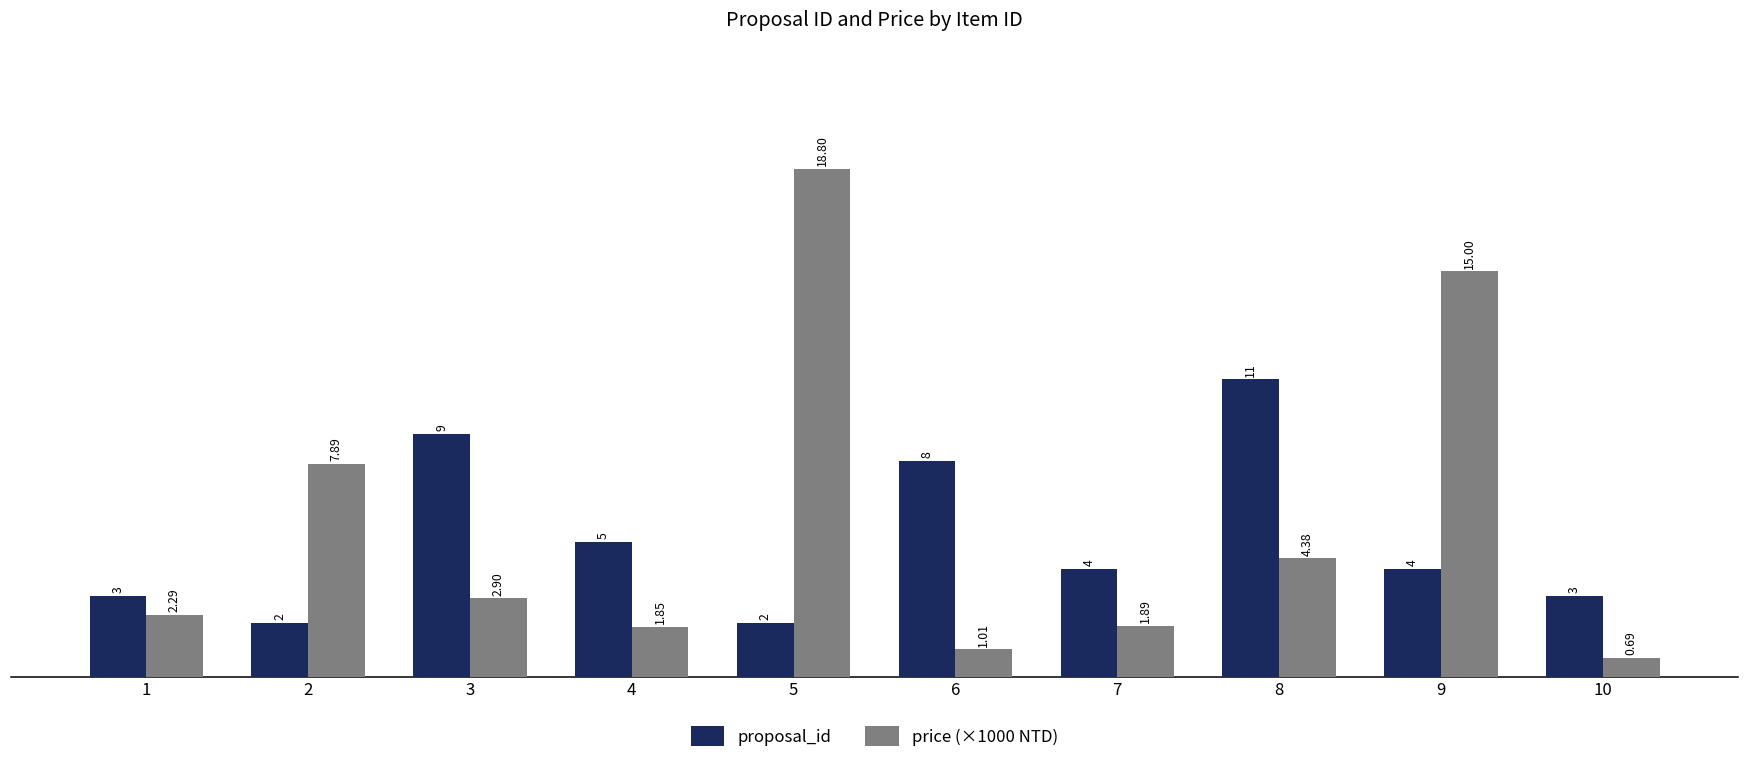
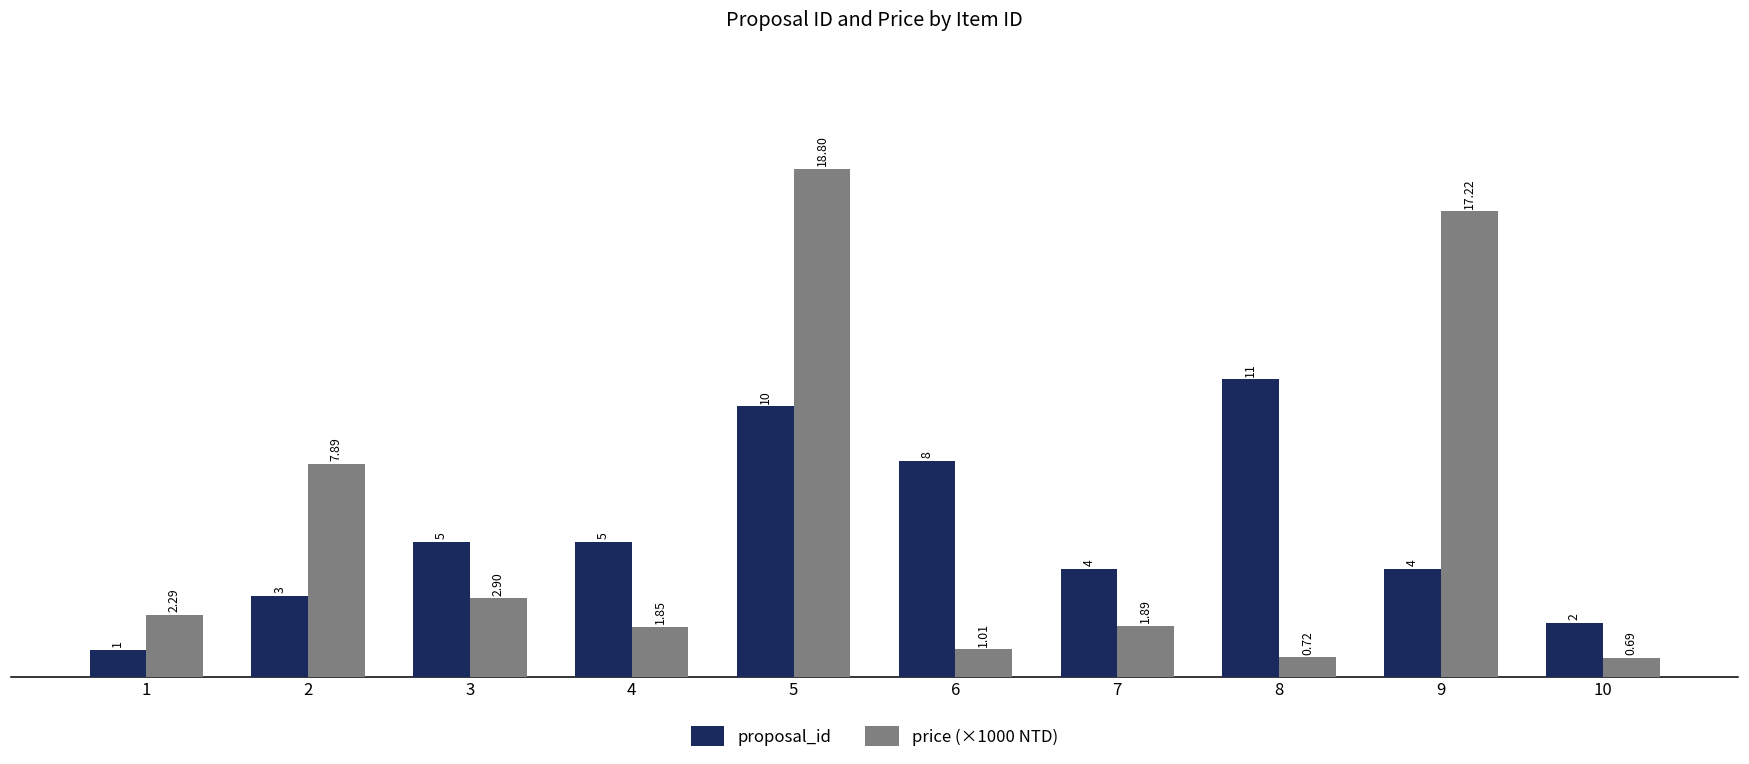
  {
    "proposal_id": {
-     "1": 3,
-     "2": 2,
-     "3": 9,
+     "1": 1,
+     "2": 3,
+     "3": 5,
      "4": 5,
-     "5": 2,
+     "5": 10,
      "6": 8,
      "7": 4,
      "8": 11,
      "9": 4,
-     "10": 3
+     "10": 2
    },
    "price (×1000 NTD)": {
      "1": 2.29,
      "2": 7.89,
      "3": 2.90,
      "4": 1.85,
      "5": 18.80,
      "6": 1.01,
      "7": 1.89,
-     "8": 4.38,
-     "9": 15.00,
+     "8": 0.72,
+     "9": 17.22,
      "10": 0.69
    }
  }
